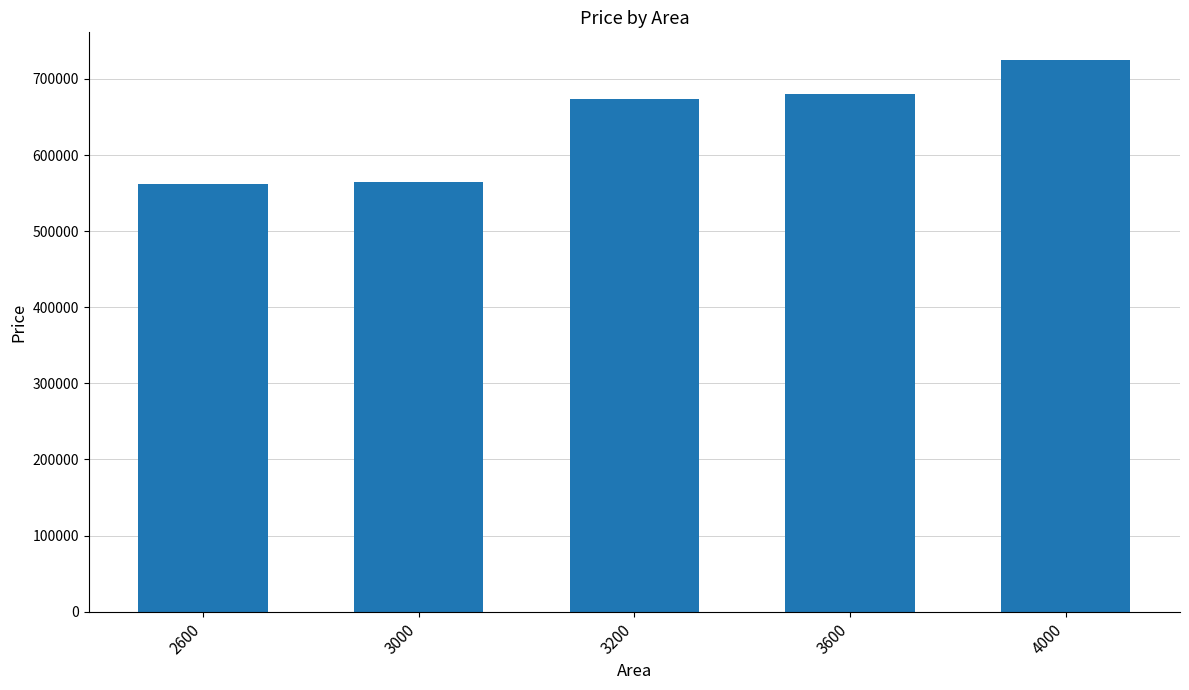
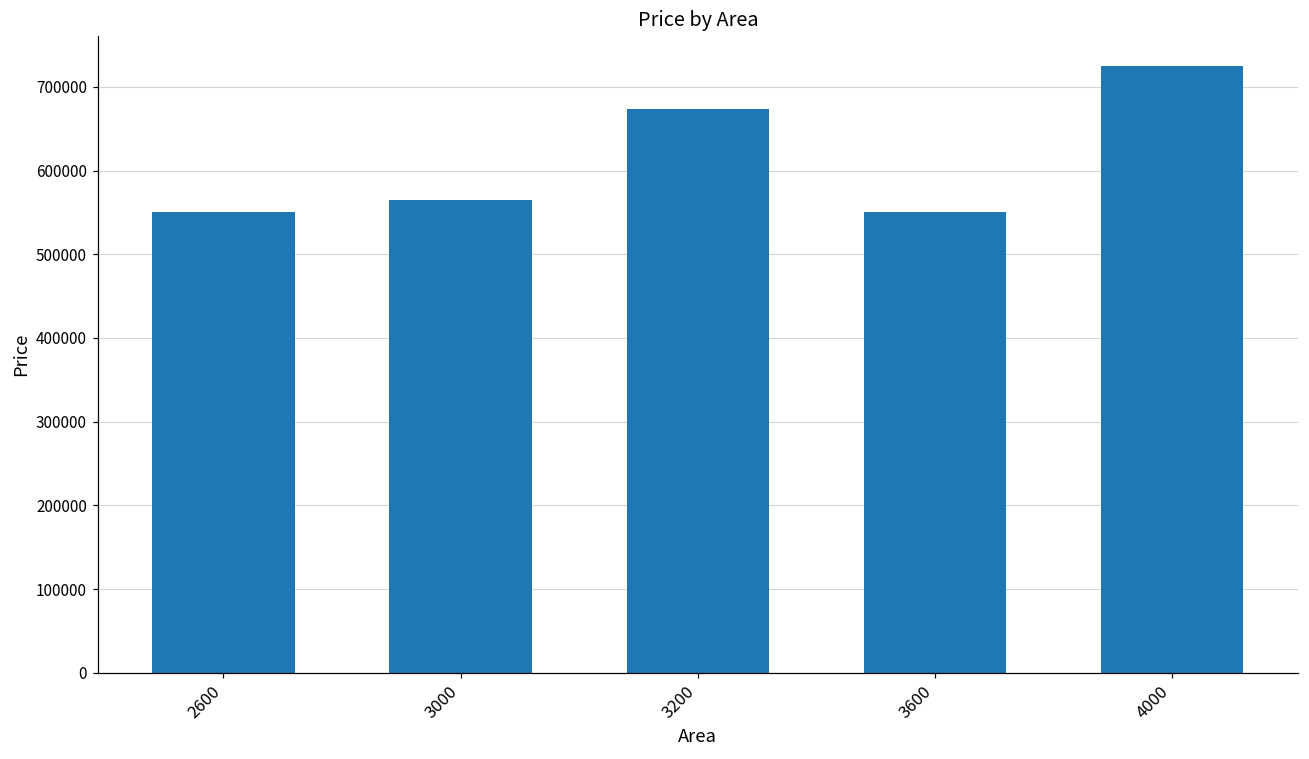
  {
-   "2600": 560000,
+   "2600": 550000,
    "3000": 570000,
    "3200": 670000,
-   "3600": 680000,
+   "3600": 550000,
    "4000": 730000
  }
